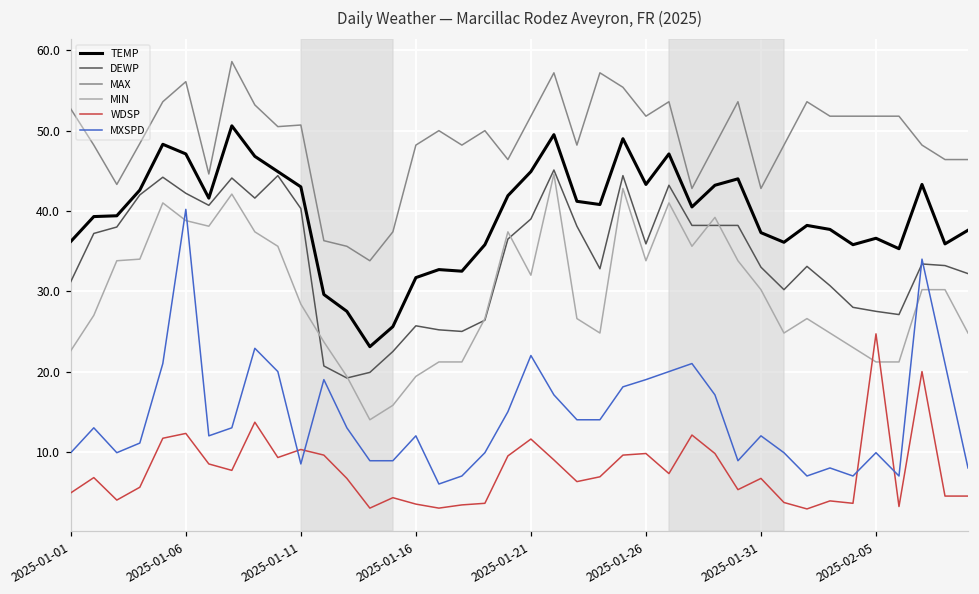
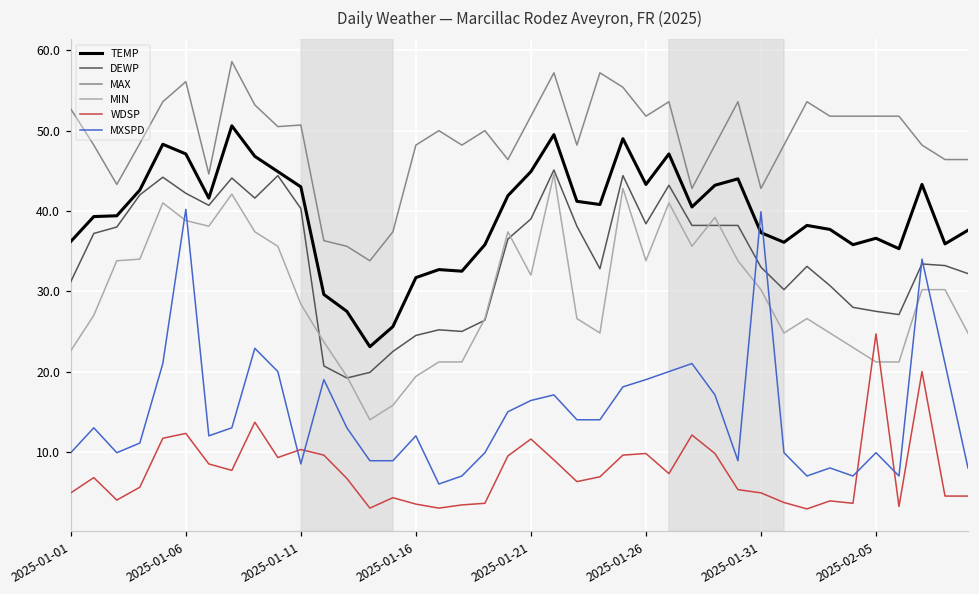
  {
    "TEMP": {
      "2025-01-01": 36,
      "2025-01-06": 47,
      "2025-01-11": 43,
      "2025-01-16": 32,
      "2025-01-21": 45,
      "2025-01-26": 43,
      "2025-01-31": 37,
      "2025-02-05": 37
    },
    "DEWP": {
      "2025-01-01": 31,
      "2025-01-06": 42,
      "2025-01-11": 40,
-     "2025-01-16": 26,
+     "2025-01-16": 25,
      "2025-01-21": 39,
-     "2025-01-26": 36,
+     "2025-01-26": 38,
      "2025-01-31": 33,
      "2025-02-05": 28
    },
    "WDSP": {
      "2025-01-01": 5,
      "2025-01-06": 12,
      "2025-01-11": 10,
      "2025-01-16": 4,
      "2025-01-21": 12,
      "2025-01-26": 10,
-     "2025-01-31": 7,
+     "2025-01-31": 5,
      "2025-02-05": 25
    },
    "MXSPD": {
      "2025-01-01": 10,
      "2025-01-06": 40,
      "2025-01-11": 9,
      "2025-01-16": 12,
-     "2025-01-21": 22,
+     "2025-01-21": 16,
      "2025-01-26": 19,
-     "2025-01-31": 12,
+     "2025-01-31": 40,
      "2025-02-05": 10
    }
  }
